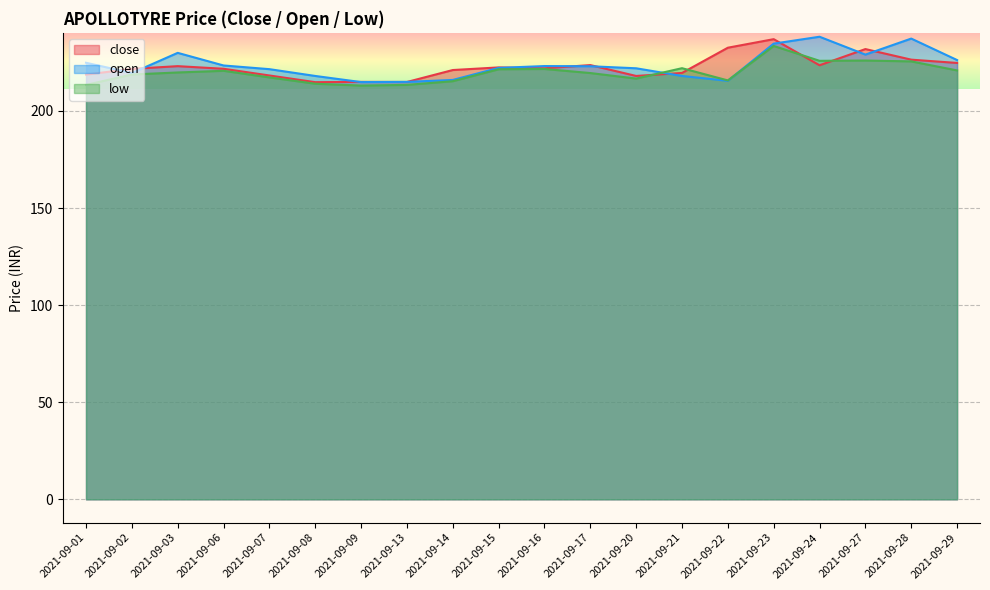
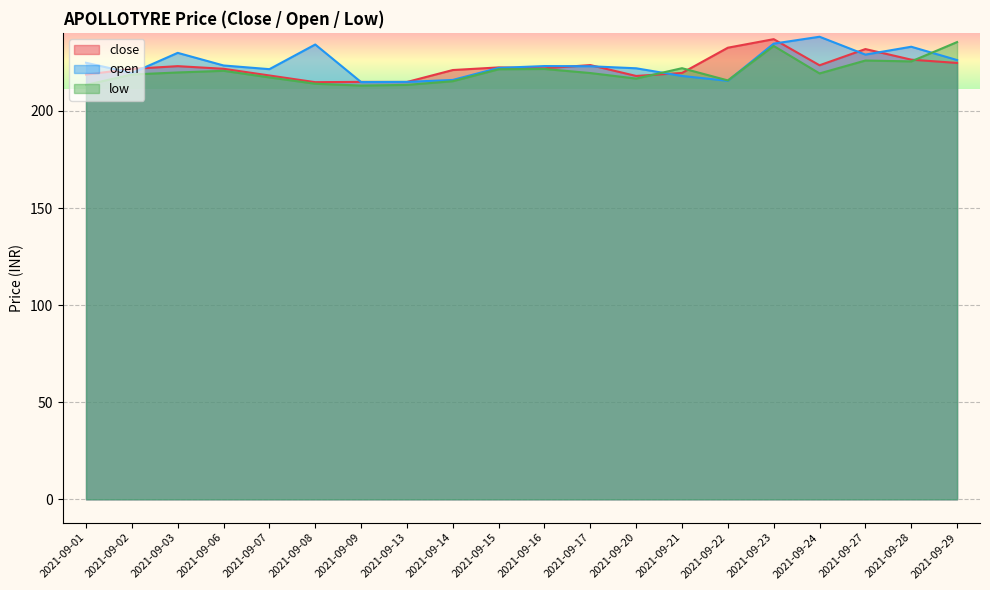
  {
    "close": {
      "2021-09-03": 223,
      "2021-09-14": 221,
      "2021-09-20": 218,
      "2021-09-21": 220,
      "2021-09-22": 233,
      "2021-09-23": 237,
      "2021-09-24": 224,
      "2021-09-27": 232,
      "2021-09-29": 225
    },
    "open": {
      "2021-09-03": 230,
      "2021-09-06": 223,
      "2021-09-07": 222,
-     "2021-09-08": 218,
+     "2021-09-08": 234,
      "2021-09-20": 222,
      "2021-09-21": 218,
      "2021-09-24": 238,
      "2021-09-27": 229,
-     "2021-09-28": 237,
+     "2021-09-28": 233,
      "2021-09-29": 226
    },
    "low": {
      "2021-09-03": 220,
      "2021-09-09": 213,
      "2021-09-13": 213,
      "2021-09-17": 220,
      "2021-09-20": 217,
      "2021-09-21": 222,
-     "2021-09-24": 226,
+     "2021-09-24": 219,
      "2021-09-27": 226,
-     "2021-09-29": 221
+     "2021-09-29": 235
    }
  }
